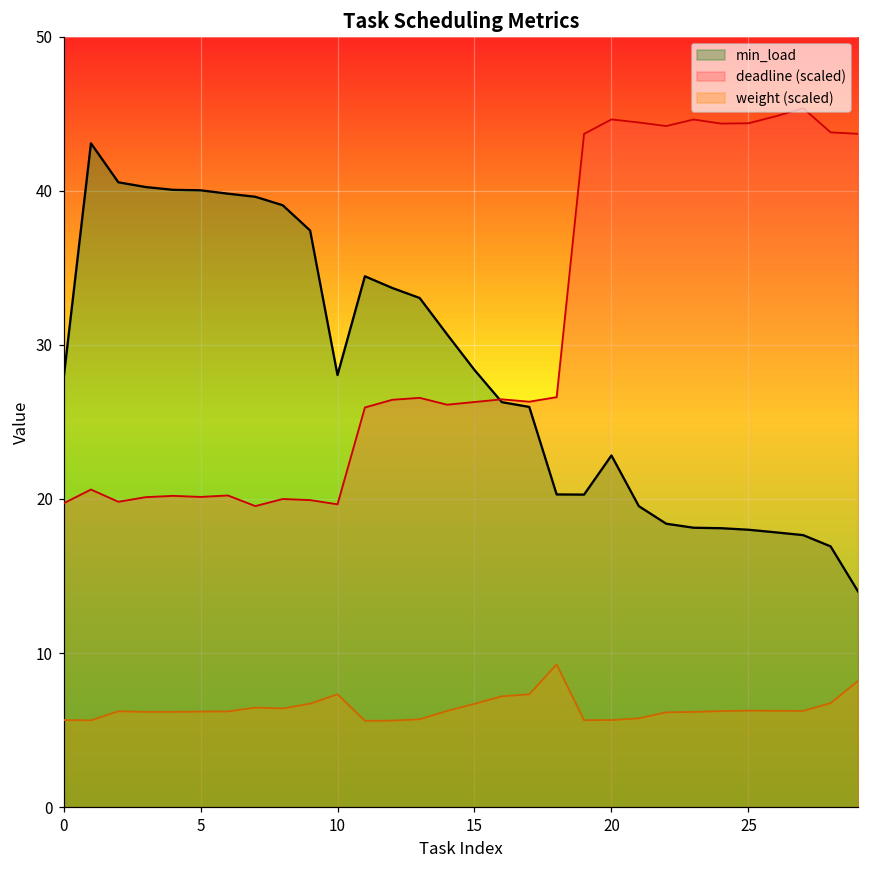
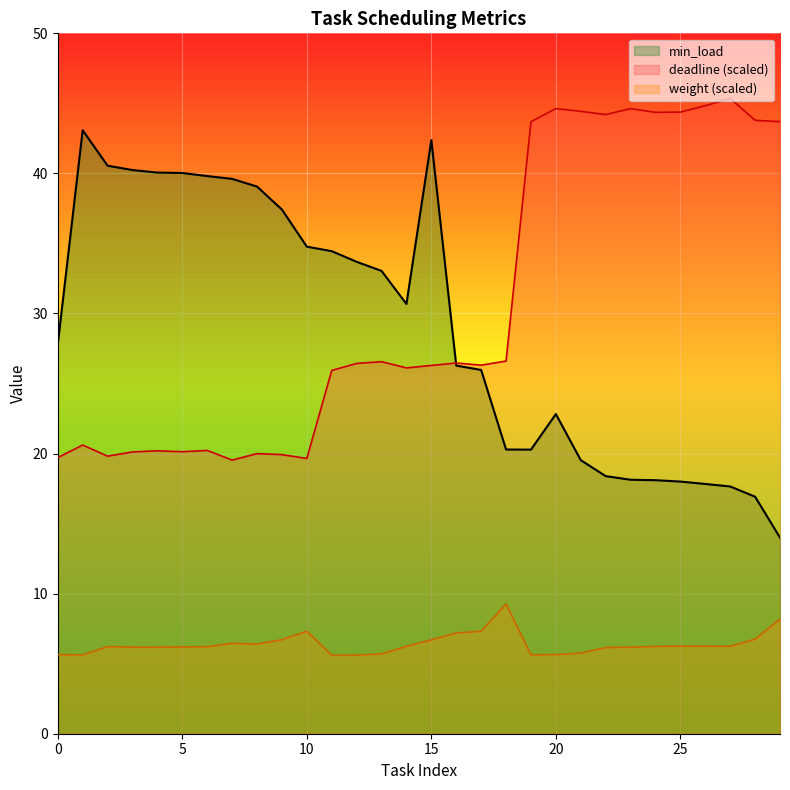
  {
    "min_load": {
      "0": 27.8,
      "5": 40.0,
-     "10": 28.0,
-     "15": 28.4,
+     "10": 34.8,
+     "15": 42.4,
      "20": 22.8,
      "25": 18.0
    }
  }
